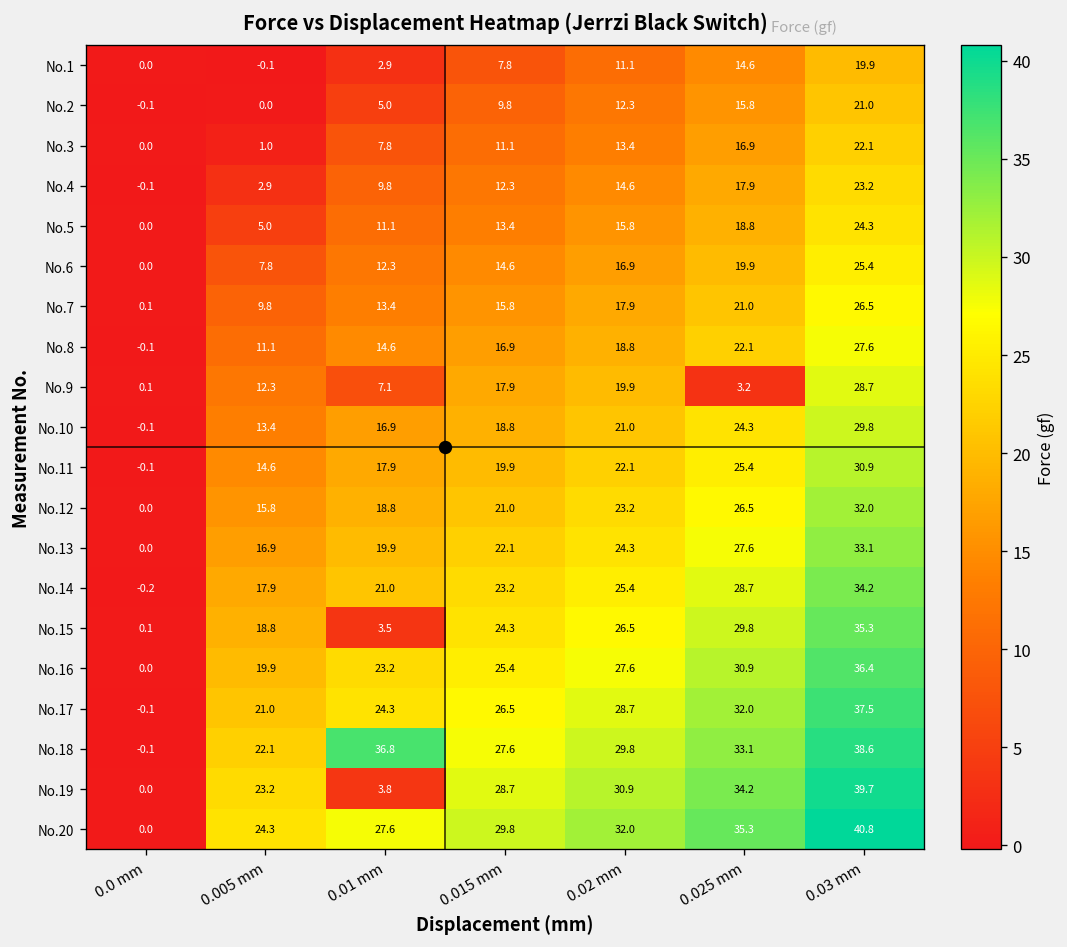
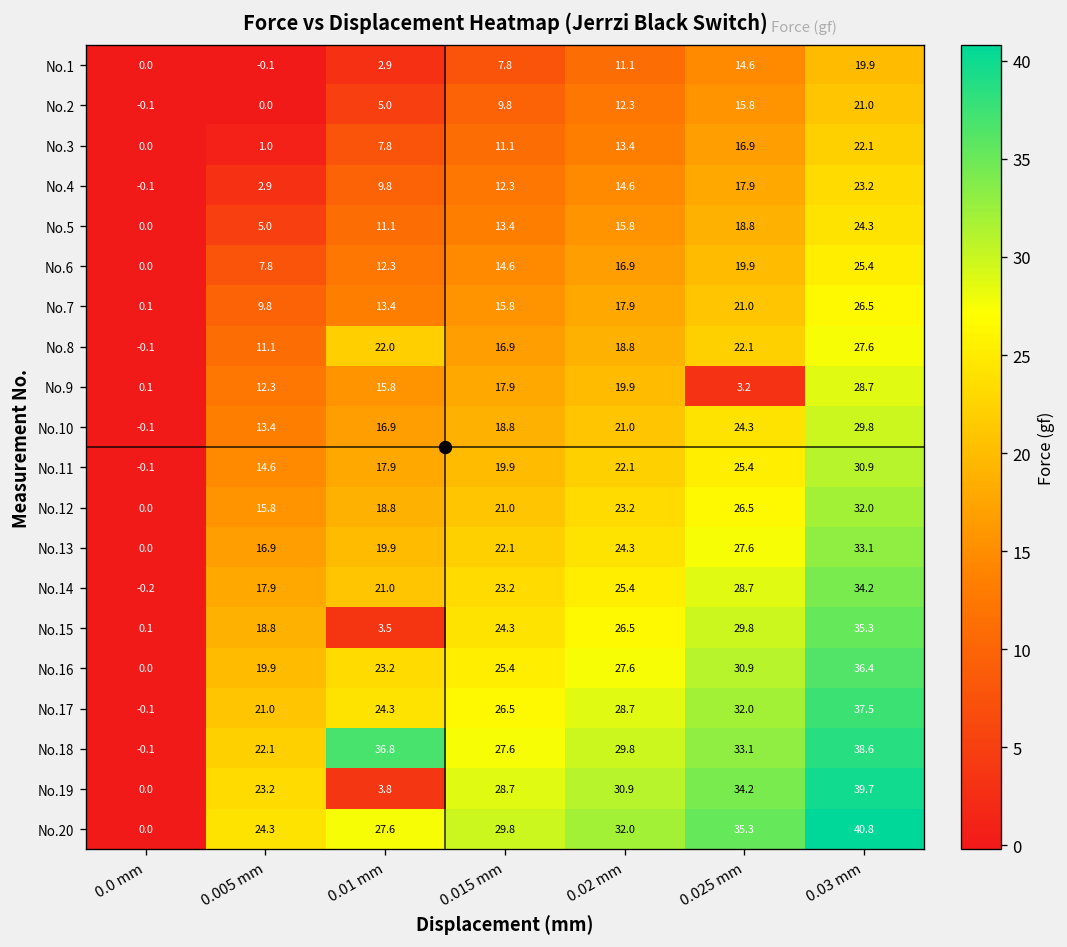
  {
    "No.1": {
      "0.0 mm": 0.0,
      "0.005 mm": -0.1,
      "0.01 mm": 2.9,
      "0.015 mm": 7.8,
      "0.02 mm": 11.1,
      "0.025 mm": 14.6,
      "0.03 mm": 19.9
    },
    "No.2": {
      "0.0 mm": -0.1,
      "0.005 mm": 0.0,
      "0.01 mm": 5.0,
      "0.015 mm": 9.8,
      "0.02 mm": 12.3,
      "0.025 mm": 15.8,
      "0.03 mm": 21.0
    },
    "No.3": {
      "0.0 mm": 0.0,
      "0.005 mm": 1.0,
      "0.01 mm": 7.8,
      "0.015 mm": 11.1,
      "0.02 mm": 13.4,
      "0.025 mm": 16.9,
      "0.03 mm": 22.1
    },
    "No.4": {
      "0.0 mm": -0.1,
      "0.005 mm": 2.9,
      "0.01 mm": 9.8,
      "0.015 mm": 12.3,
      "0.02 mm": 14.6,
      "0.025 mm": 17.9,
      "0.03 mm": 23.2
    },
    "No.5": {
      "0.0 mm": 0.0,
      "0.005 mm": 5.0,
      "0.01 mm": 11.1,
      "0.015 mm": 13.4,
      "0.02 mm": 15.8,
      "0.025 mm": 18.8,
      "0.03 mm": 24.3
    },
    "No.6": {
      "0.0 mm": 0.0,
      "0.005 mm": 7.8,
      "0.01 mm": 12.3,
      "0.015 mm": 14.6,
      "0.02 mm": 16.9,
      "0.025 mm": 19.9,
      "0.03 mm": 25.4
    },
    "No.7": {
      "0.0 mm": 0.1,
      "0.005 mm": 9.8,
      "0.01 mm": 13.4,
      "0.015 mm": 15.8,
      "0.02 mm": 17.9,
      "0.025 mm": 21.0,
      "0.03 mm": 26.5
    },
    "No.8": {
      "0.0 mm": -0.1,
      "0.005 mm": 11.1,
-     "0.01 mm": 14.6,
+     "0.01 mm": 22.0,
      "0.015 mm": 16.9,
      "0.02 mm": 18.8,
      "0.025 mm": 22.1,
      "0.03 mm": 27.6
    },
    "No.9": {
      "0.0 mm": 0.1,
      "0.005 mm": 12.3,
-     "0.01 mm": 7.1,
+     "0.01 mm": 15.8,
      "0.015 mm": 17.9,
      "0.02 mm": 19.9,
      "0.025 mm": 3.2,
      "0.03 mm": 28.7
    },
    "No.10": {
      "0.0 mm": -0.1,
      "0.005 mm": 13.4,
      "0.01 mm": 16.9,
      "0.015 mm": 18.8,
      "0.02 mm": 21.0,
      "0.025 mm": 24.3,
      "0.03 mm": 29.8
    },
    "No.11": {
      "0.0 mm": -0.1,
      "0.005 mm": 14.6,
      "0.01 mm": 17.9,
      "0.015 mm": 19.9,
      "0.02 mm": 22.1,
      "0.025 mm": 25.4,
      "0.03 mm": 30.9
    },
    "No.12": {
      "0.0 mm": 0.0,
      "0.005 mm": 15.8,
      "0.01 mm": 18.8,
      "0.015 mm": 21.0,
      "0.02 mm": 23.2,
      "0.025 mm": 26.5,
      "0.03 mm": 32.0
    },
    "No.13": {
      "0.0 mm": 0.0,
      "0.005 mm": 16.9,
      "0.01 mm": 19.9,
      "0.015 mm": 22.1,
      "0.02 mm": 24.3,
      "0.025 mm": 27.6,
      "0.03 mm": 33.1
    },
    "No.14": {
      "0.0 mm": -0.2,
      "0.005 mm": 17.9,
      "0.01 mm": 21.0,
      "0.015 mm": 23.2,
      "0.02 mm": 25.4,
      "0.025 mm": 28.7,
      "0.03 mm": 34.2
    },
    "No.15": {
      "0.0 mm": 0.1,
      "0.005 mm": 18.8,
      "0.01 mm": 3.5,
      "0.015 mm": 24.3,
      "0.02 mm": 26.5,
      "0.025 mm": 29.8,
      "0.03 mm": 35.3
    },
    "No.16": {
      "0.0 mm": 0.0,
      "0.005 mm": 19.9,
      "0.01 mm": 23.2,
      "0.015 mm": 25.4,
      "0.02 mm": 27.6,
      "0.025 mm": 30.9,
      "0.03 mm": 36.4
    },
    "No.17": {
      "0.0 mm": -0.1,
      "0.005 mm": 21.0,
      "0.01 mm": 24.3,
      "0.015 mm": 26.5,
      "0.02 mm": 28.7,
      "0.025 mm": 32.0,
      "0.03 mm": 37.5
    },
    "No.18": {
      "0.0 mm": -0.1,
      "0.005 mm": 22.1,
      "0.01 mm": 36.8,
      "0.015 mm": 27.6,
      "0.02 mm": 29.8,
      "0.025 mm": 33.1,
      "0.03 mm": 38.6
    },
    "No.19": {
      "0.0 mm": 0.0,
      "0.005 mm": 23.2,
      "0.01 mm": 3.8,
      "0.015 mm": 28.7,
      "0.02 mm": 30.9,
      "0.025 mm": 34.2,
      "0.03 mm": 39.7
    },
    "No.20": {
      "0.0 mm": 0.0,
      "0.005 mm": 24.3,
      "0.01 mm": 27.6,
      "0.015 mm": 29.8,
      "0.02 mm": 32.0,
      "0.025 mm": 35.3,
      "0.03 mm": 40.8
    }
  }
